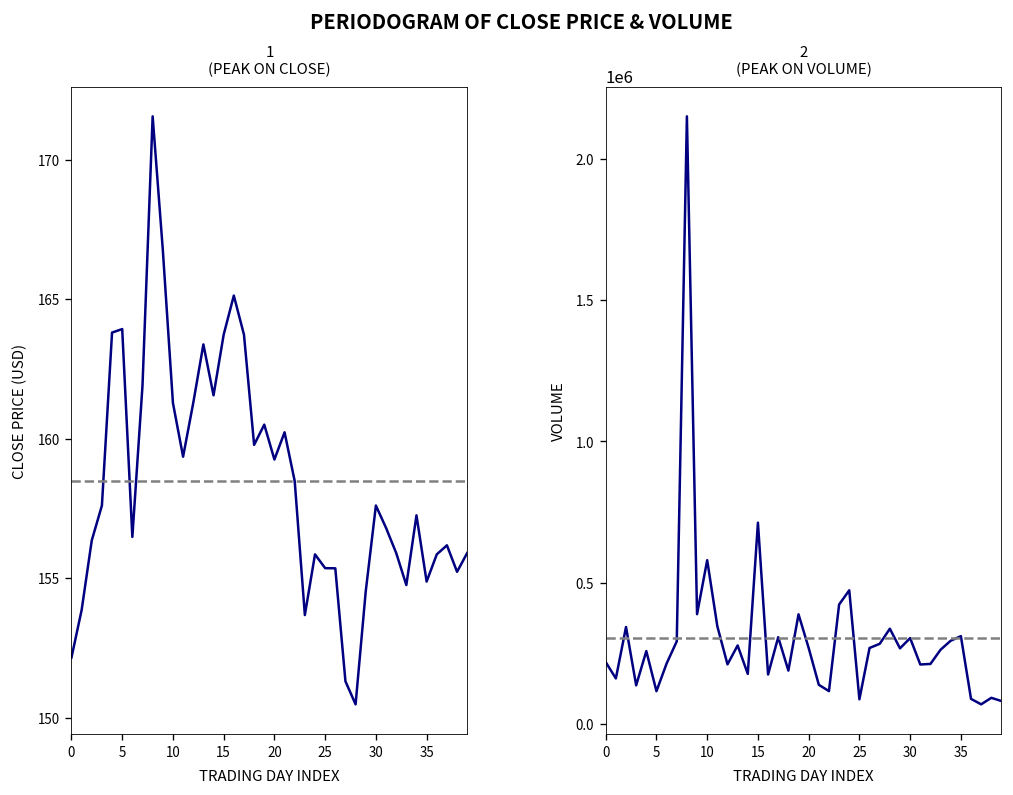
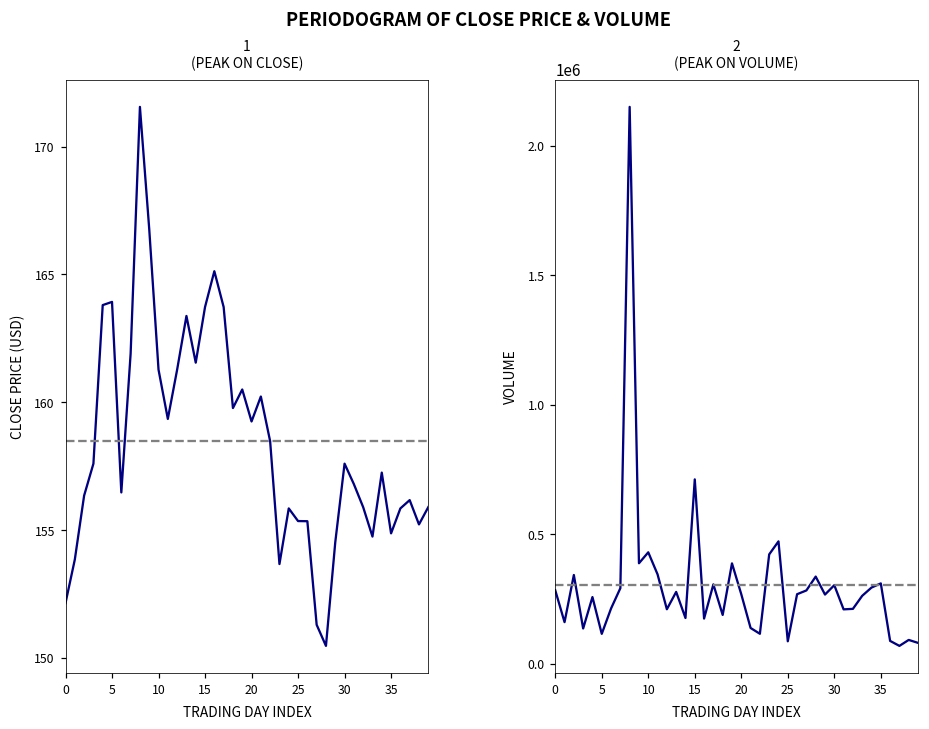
  {
    "1 (PEAK ON CLOSE)": {
      "0": 152.1,
      "5": 163.9,
      "10": 161.3,
      "15": 163.7,
      "20": 159.3,
      "25": 155.4,
      "30": 157.6,
      "35": 154.9
    },
    "2 (PEAK ON VOLUME)": {
-     "0": 220000,
+     "0": 280000,
      "5": 120000,
-     "10": 580000,
+     "10": 430000,
      "15": 710000,
      "20": 270000,
      "25": 90000,
      "30": 300000,
      "35": 310000
    }
  }
